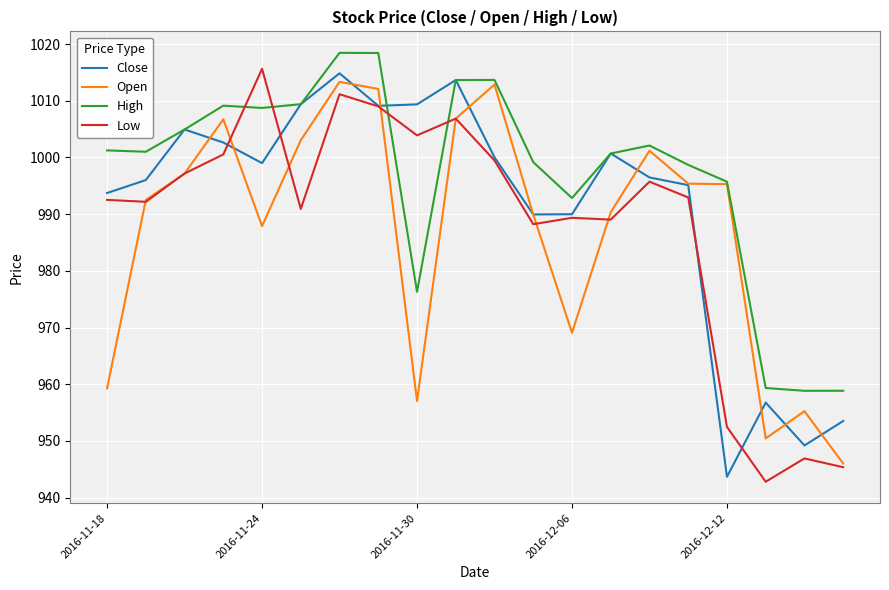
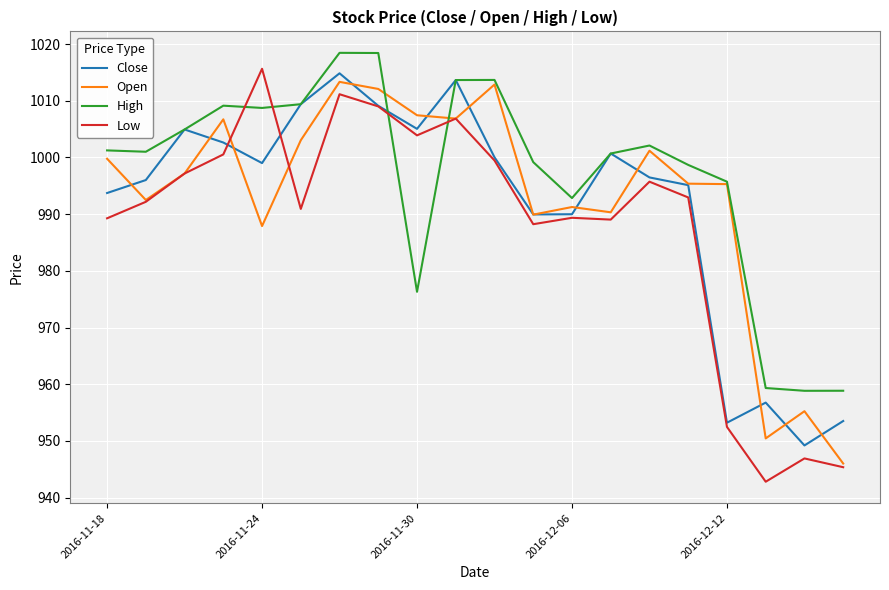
  {
    "Close": {
      "2016-11-18": 994,
      "2016-11-24": 999,
-     "2016-11-30": 1009,
+     "2016-11-30": 1005,
      "2016-12-06": 990,
-     "2016-12-12": 944
+     "2016-12-12": 953
    },
    "Open": {
-     "2016-11-18": 959,
+     "2016-11-18": 1000,
      "2016-11-24": 988,
-     "2016-11-30": 957,
-     "2016-12-06": 969
+     "2016-11-30": 1007,
+     "2016-12-06": 991
    },
    "High": {
      "2016-11-18": 1001,
      "2016-11-24": 1009,
      "2016-11-30": 976,
      "2016-12-06": 993
    },
    "Low": {
-     "2016-11-18": 993,
+     "2016-11-18": 989,
      "2016-11-24": 1016,
      "2016-11-30": 1004,
      "2016-12-06": 989,
      "2016-12-12": 952
    }
  }
